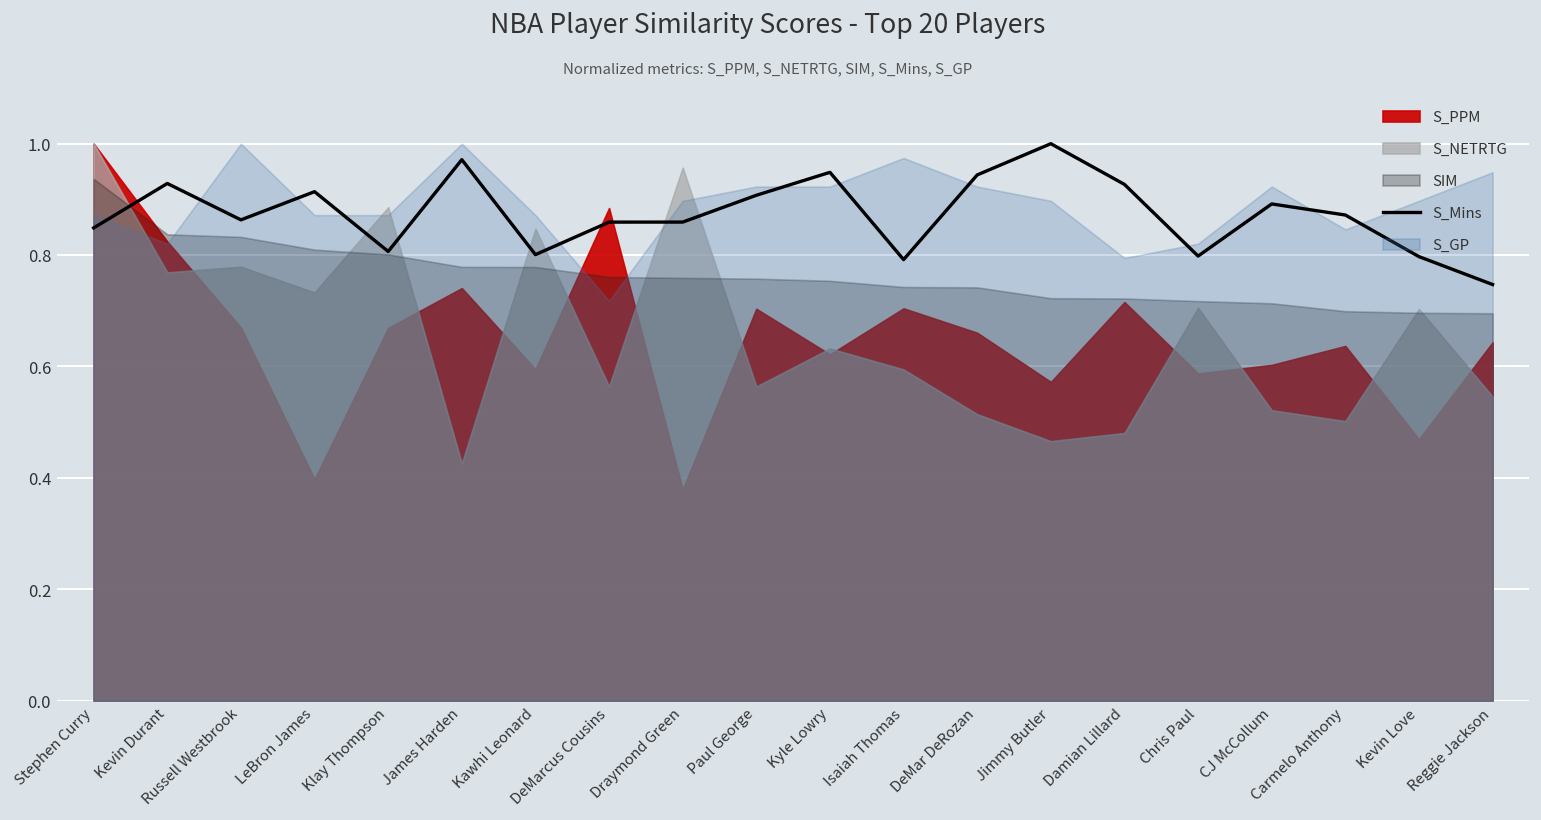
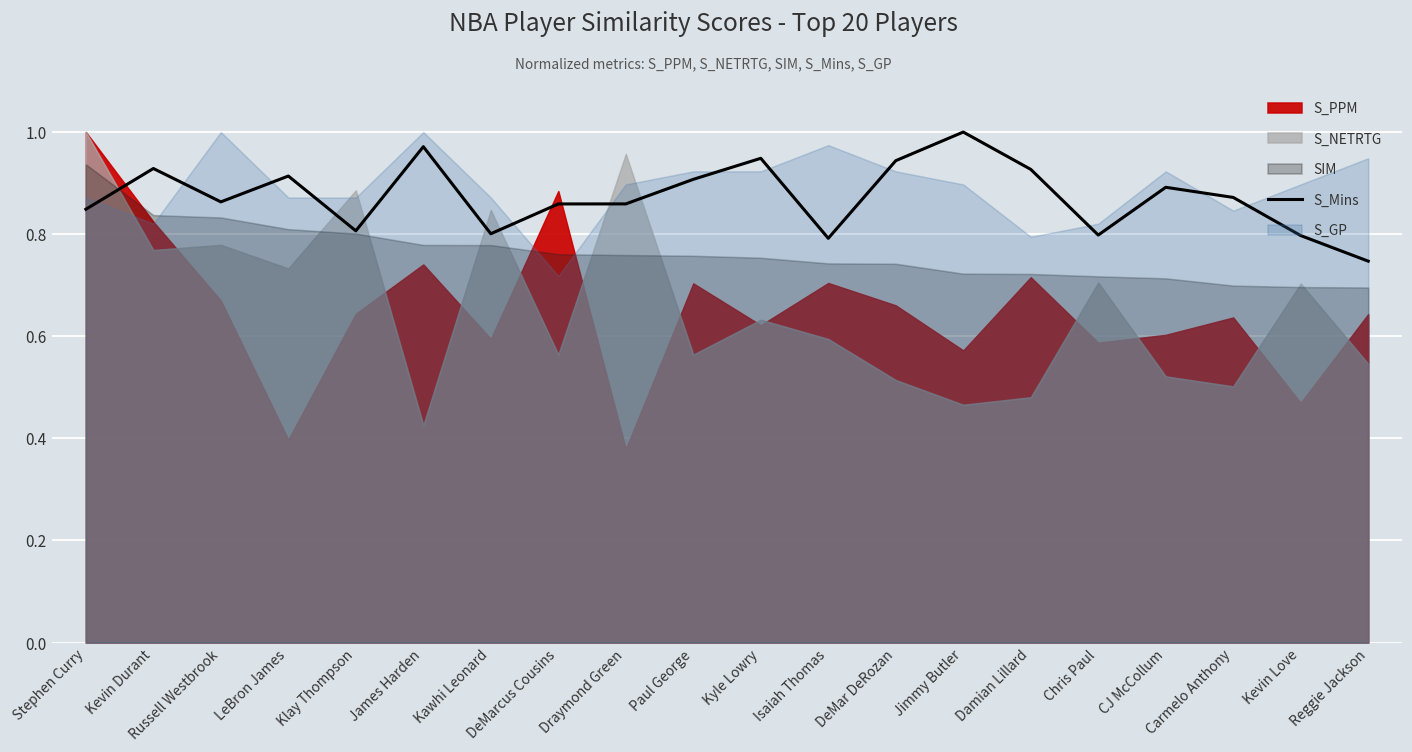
  {
    "S_PPM": {
      "Russell Westbrook": 0.67,
      "LeBron James": 0.40,
-     "Klay Thompson": 0.67,
+     "Klay Thompson": 0.64,
      "James Harden": 0.74,
      "Kawhi Leonard": 0.60,
      "DeMarcus Cousins": 0.88,
      "Draymond Green": 0.38,
      "Paul George": 0.70,
      "Kyle Lowry": 0.62,
      "Isaiah Thomas": 0.70,
      "DeMar DeRozan": 0.66,
      "Jimmy Butler": 0.57,
      "Damian Lillard": 0.72,
      "Chris Paul": 0.59,
      "CJ McCollum": 0.60,
      "Carmelo Anthony": 0.64,
      "Kevin Love": 0.47,
      "Reggie Jackson": 0.64
    }
  }
